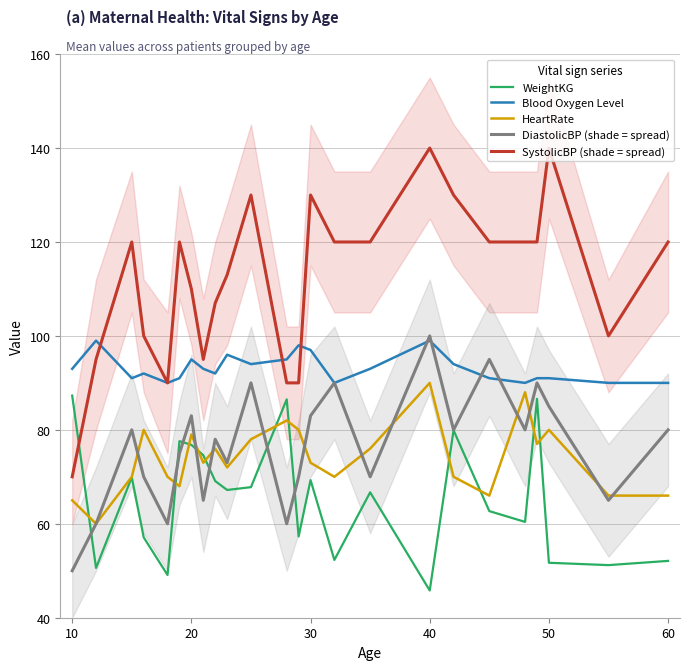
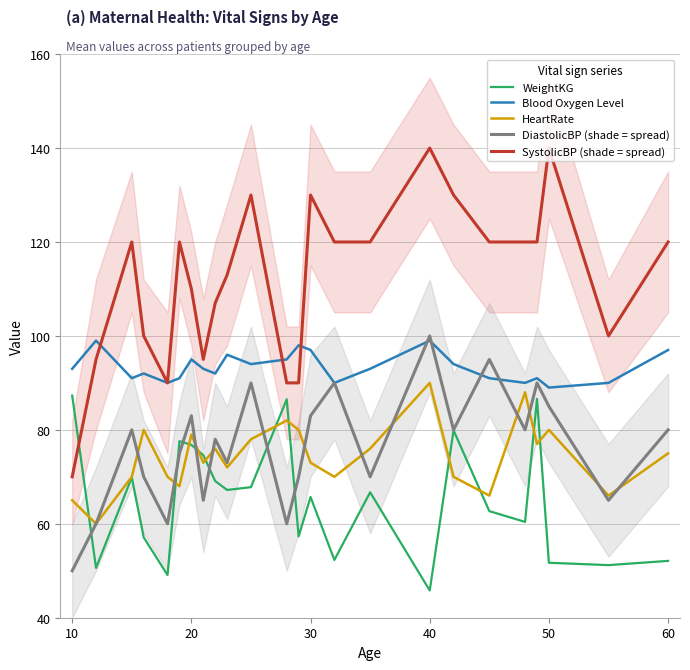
  {
    "WeightKG": {
      "10": 87,
      "20": 77,
-     "30": 69,
+     "30": 66,
      "40": 46,
      "50": 52,
      "60": 52
    },
    "Blood Oxygen Level": {
      "10": 93,
      "20": 95,
      "30": 97,
      "40": 99,
-     "50": 91,
-     "60": 90
+     "50": 89,
+     "60": 97
    },
    "HeartRate": {
      "10": 65,
      "20": 79,
      "30": 73,
      "40": 90,
      "50": 80,
-     "60": 66
+     "60": 75
    }
  }
